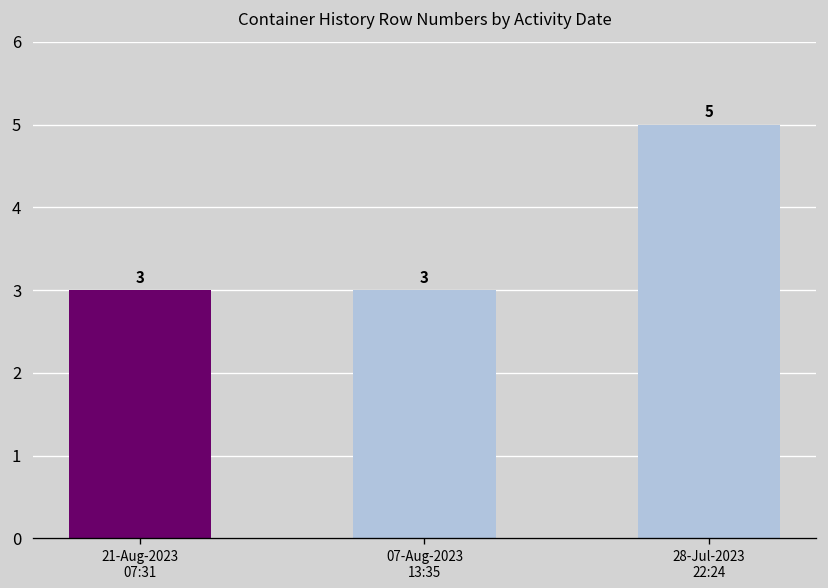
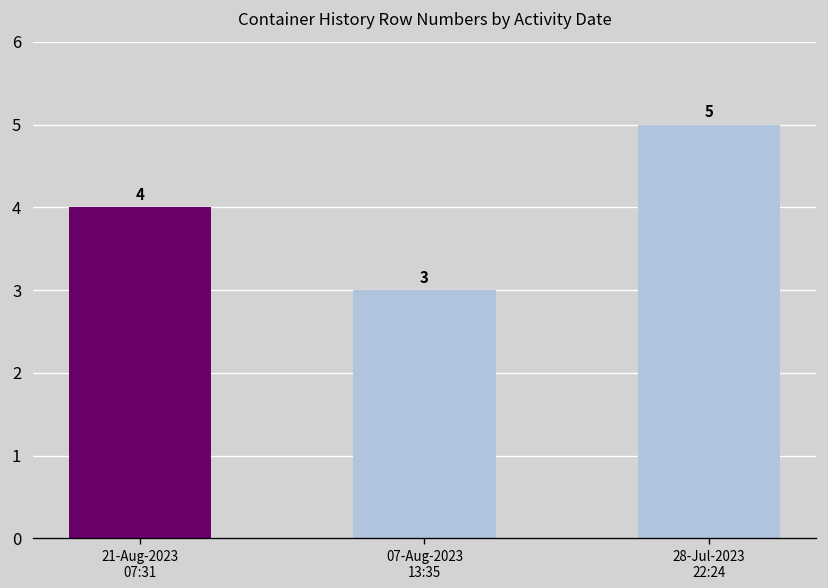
  {
-   "21-Aug-2023 07:31": 3,
+   "21-Aug-2023 07:31": 4,
    "07-Aug-2023 13:35": 3,
    "28-Jul-2023 22:24": 5
  }
